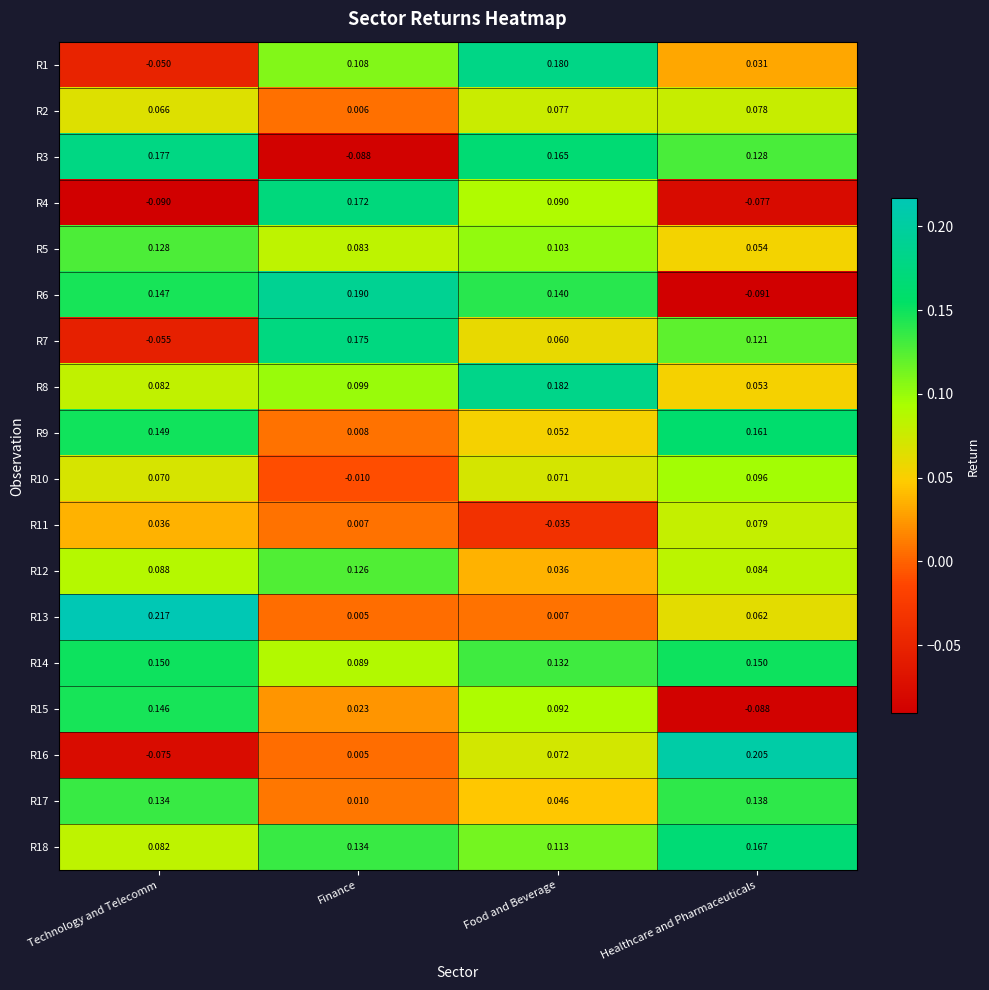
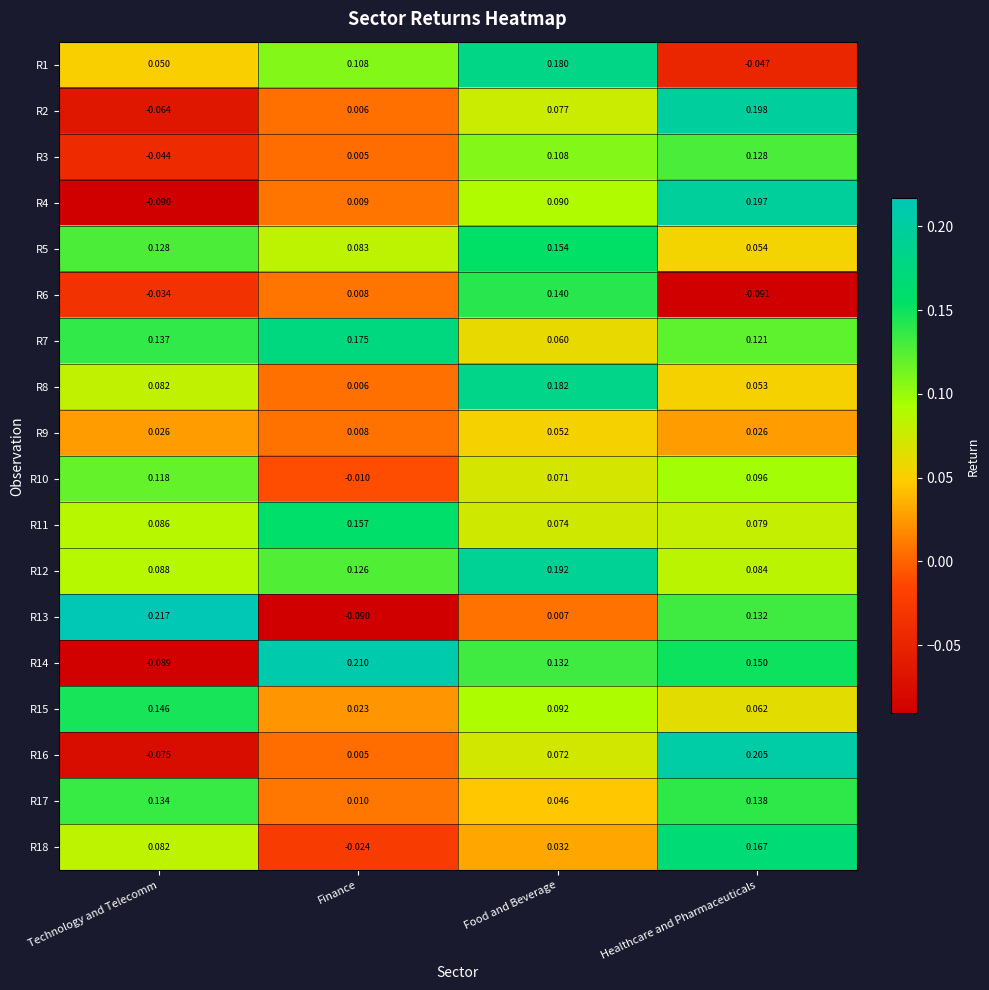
  {
    "R1": {
-     "Technology and Telecomm": -0.050,
+     "Technology and Telecomm": 0.050,
      "Finance": 0.108,
      "Food and Beverage": 0.180,
-     "Healthcare and Pharmaceuticals": 0.031
+     "Healthcare and Pharmaceuticals": -0.047
    },
    "R2": {
-     "Technology and Telecomm": 0.066,
+     "Technology and Telecomm": -0.064,
      "Finance": 0.006,
      "Food and Beverage": 0.077,
-     "Healthcare and Pharmaceuticals": 0.078
+     "Healthcare and Pharmaceuticals": 0.198
    },
    "R3": {
-     "Technology and Telecomm": 0.177,
-     "Finance": -0.088,
-     "Food and Beverage": 0.165,
+     "Technology and Telecomm": -0.044,
+     "Finance": 0.005,
+     "Food and Beverage": 0.108,
      "Healthcare and Pharmaceuticals": 0.128
    },
    "R4": {
      "Technology and Telecomm": -0.090,
-     "Finance": 0.172,
+     "Finance": 0.009,
      "Food and Beverage": 0.090,
-     "Healthcare and Pharmaceuticals": -0.077
+     "Healthcare and Pharmaceuticals": 0.197
    },
    "R5": {
      "Technology and Telecomm": 0.128,
      "Finance": 0.083,
-     "Food and Beverage": 0.103,
+     "Food and Beverage": 0.154,
      "Healthcare and Pharmaceuticals": 0.054
    },
    "R6": {
-     "Technology and Telecomm": 0.147,
-     "Finance": 0.190,
+     "Technology and Telecomm": -0.034,
+     "Finance": 0.008,
      "Food and Beverage": 0.140,
      "Healthcare and Pharmaceuticals": -0.091
    },
    "R7": {
-     "Technology and Telecomm": -0.055,
+     "Technology and Telecomm": 0.137,
      "Finance": 0.175,
      "Food and Beverage": 0.060,
      "Healthcare and Pharmaceuticals": 0.121
    },
    "R8": {
      "Technology and Telecomm": 0.082,
-     "Finance": 0.099,
+     "Finance": 0.006,
      "Food and Beverage": 0.182,
      "Healthcare and Pharmaceuticals": 0.053
    },
    "R9": {
-     "Technology and Telecomm": 0.149,
+     "Technology and Telecomm": 0.026,
      "Finance": 0.008,
      "Food and Beverage": 0.052,
-     "Healthcare and Pharmaceuticals": 0.161
+     "Healthcare and Pharmaceuticals": 0.026
    },
    "R10": {
-     "Technology and Telecomm": 0.070,
+     "Technology and Telecomm": 0.118,
      "Finance": -0.010,
      "Food and Beverage": 0.071,
      "Healthcare and Pharmaceuticals": 0.096
    },
    "R11": {
-     "Technology and Telecomm": 0.036,
-     "Finance": 0.007,
-     "Food and Beverage": -0.035,
+     "Technology and Telecomm": 0.086,
+     "Finance": 0.157,
+     "Food and Beverage": 0.074,
      "Healthcare and Pharmaceuticals": 0.079
    },
    "R12": {
      "Technology and Telecomm": 0.088,
      "Finance": 0.126,
-     "Food and Beverage": 0.036,
+     "Food and Beverage": 0.192,
      "Healthcare and Pharmaceuticals": 0.084
    },
    "R13": {
      "Technology and Telecomm": 0.217,
-     "Finance": 0.005,
+     "Finance": -0.090,
      "Food and Beverage": 0.007,
-     "Healthcare and Pharmaceuticals": 0.062
+     "Healthcare and Pharmaceuticals": 0.132
    },
    "R14": {
-     "Technology and Telecomm": 0.150,
-     "Finance": 0.089,
+     "Technology and Telecomm": -0.089,
+     "Finance": 0.210,
      "Food and Beverage": 0.132,
      "Healthcare and Pharmaceuticals": 0.150
    },
    "R15": {
      "Technology and Telecomm": 0.146,
      "Finance": 0.023,
      "Food and Beverage": 0.092,
-     "Healthcare and Pharmaceuticals": -0.088
+     "Healthcare and Pharmaceuticals": 0.062
    },
    "R16": {
      "Technology and Telecomm": -0.075,
      "Finance": 0.005,
      "Food and Beverage": 0.072,
      "Healthcare and Pharmaceuticals": 0.205
    },
    "R17": {
      "Technology and Telecomm": 0.134,
      "Finance": 0.010,
      "Food and Beverage": 0.046,
      "Healthcare and Pharmaceuticals": 0.138
    },
    "R18": {
      "Technology and Telecomm": 0.082,
-     "Finance": 0.134,
-     "Food and Beverage": 0.113,
+     "Finance": -0.024,
+     "Food and Beverage": 0.032,
      "Healthcare and Pharmaceuticals": 0.167
    }
  }
